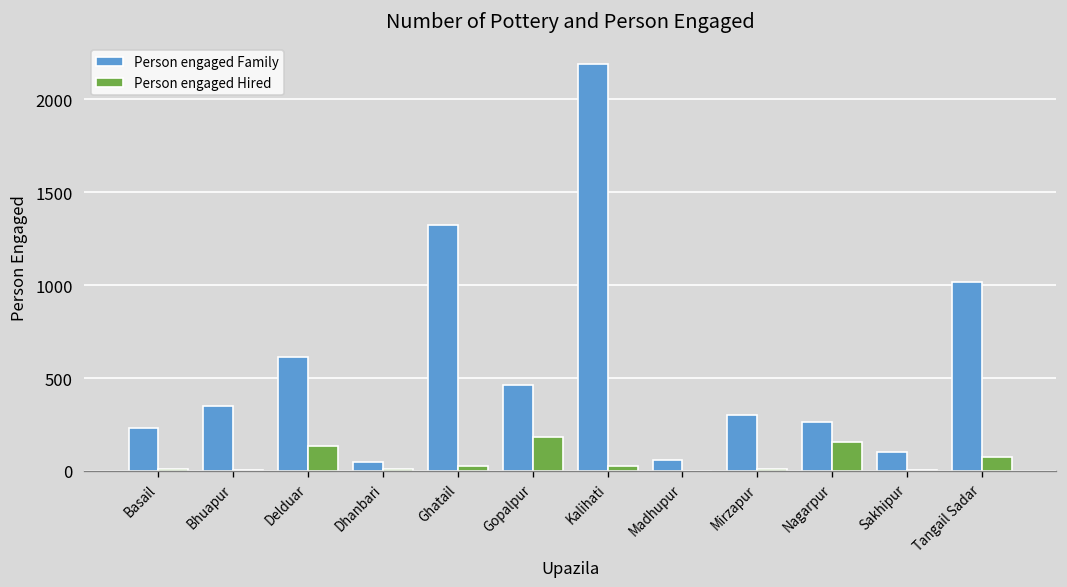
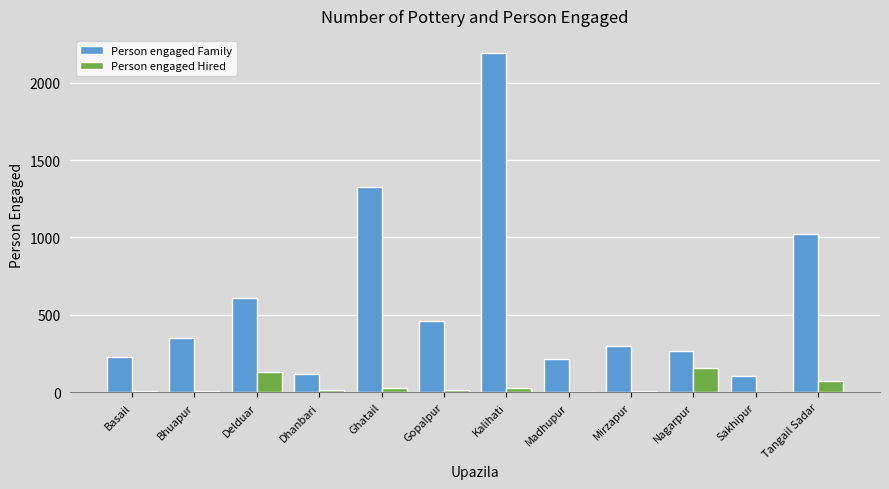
  {
    "Person engaged Family": {
      "Basail": 230,
      "Bhuapur": 350,
      "Delduar": 610,
-     "Dhanbari": 50,
+     "Dhanbari": 120,
      "Ghatail": 1320,
      "Gopalpur": 460,
      "Kalihati": 2190,
-     "Madhupur": 60,
+     "Madhupur": 220,
      "Mirzapur": 300,
      "Nagarpur": 260,
      "Sakhipur": 100,
      "Tangail Sadar": 1020
    },
    "Person engaged Hired": {
      "Delduar": 130,
      "Ghatail": 30,
-     "Gopalpur": 190,
+     "Gopalpur": 10,
      "Kalihati": 30,
      "Nagarpur": 160,
      "Tangail Sadar": 70
    }
  }
